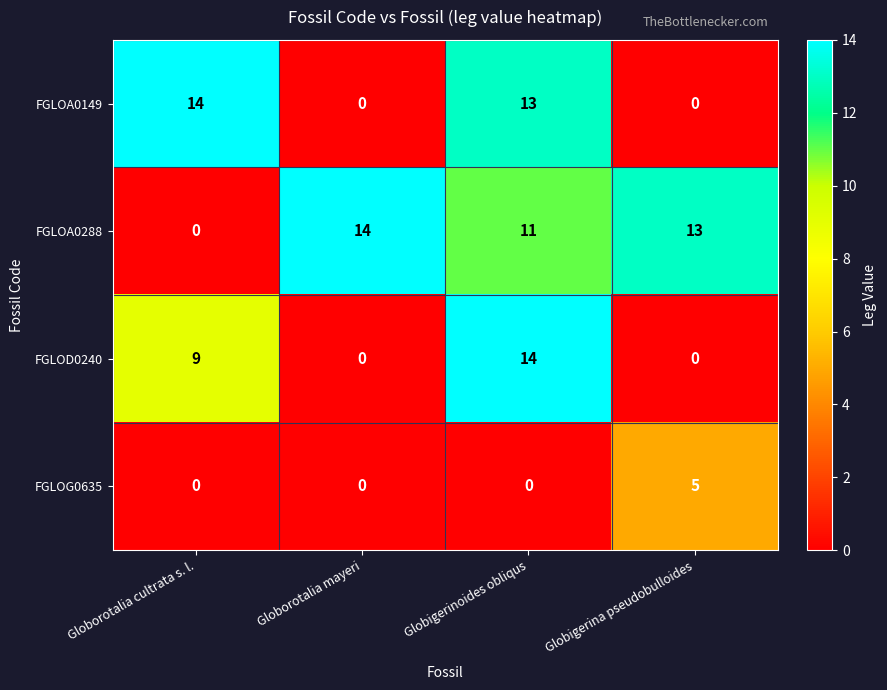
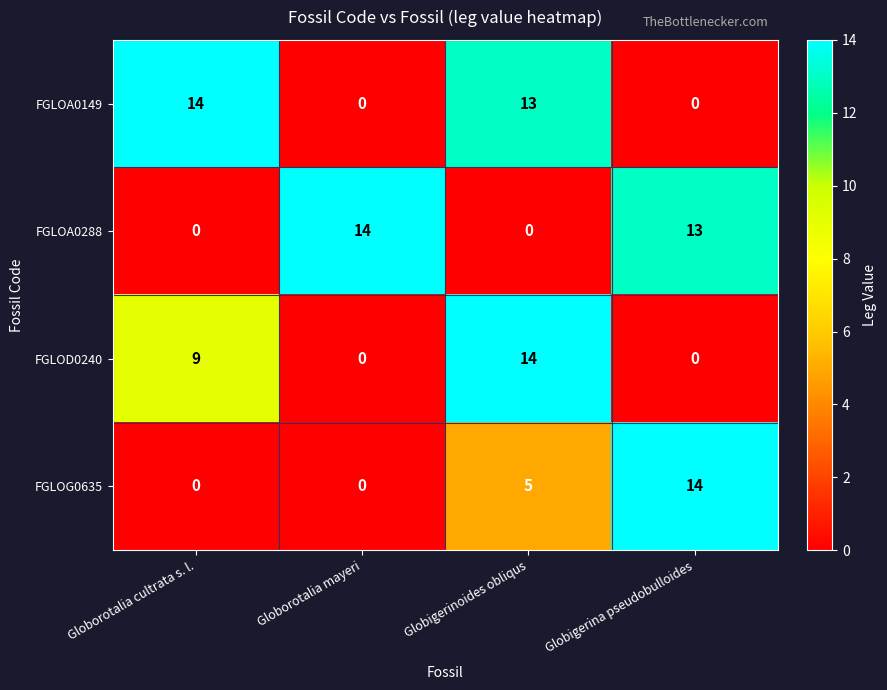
  {
    "FGLOA0149": {
      "Globorotalia cultrata s. l.": 14,
      "Globorotalia mayeri": 0,
      "Globigerinoides obliqus": 13,
      "Globigerina pseudobulloides": 0
    },
    "FGLOA0288": {
      "Globorotalia cultrata s. l.": 0,
      "Globorotalia mayeri": 14,
-     "Globigerinoides obliqus": 11,
+     "Globigerinoides obliqus": 0,
      "Globigerina pseudobulloides": 13
    },
    "FGLOD0240": {
      "Globorotalia cultrata s. l.": 9,
      "Globorotalia mayeri": 0,
      "Globigerinoides obliqus": 14,
      "Globigerina pseudobulloides": 0
    },
    "FGLOG0635": {
      "Globorotalia cultrata s. l.": 0,
      "Globorotalia mayeri": 0,
-     "Globigerinoides obliqus": 0,
-     "Globigerina pseudobulloides": 5
+     "Globigerinoides obliqus": 5,
+     "Globigerina pseudobulloides": 14
    }
  }
